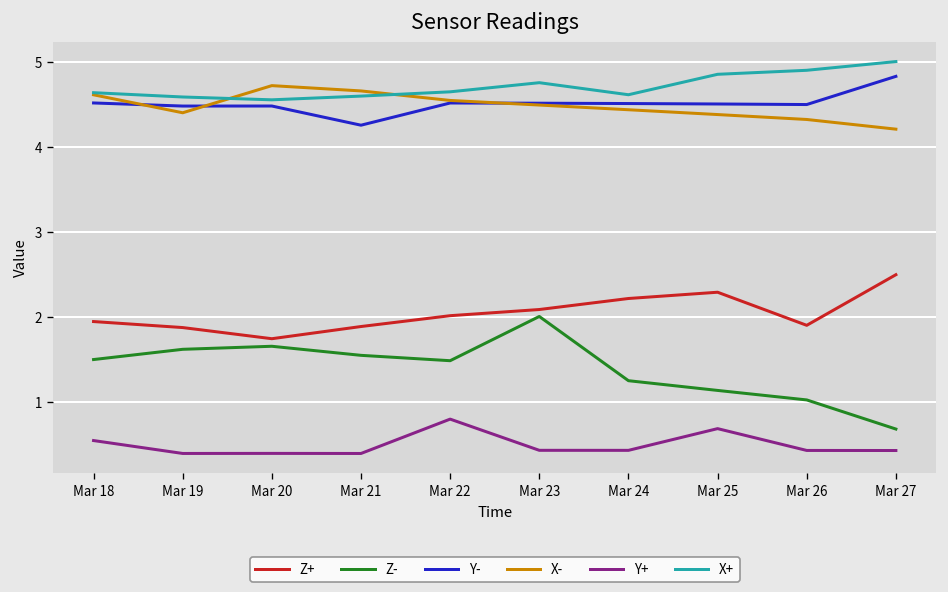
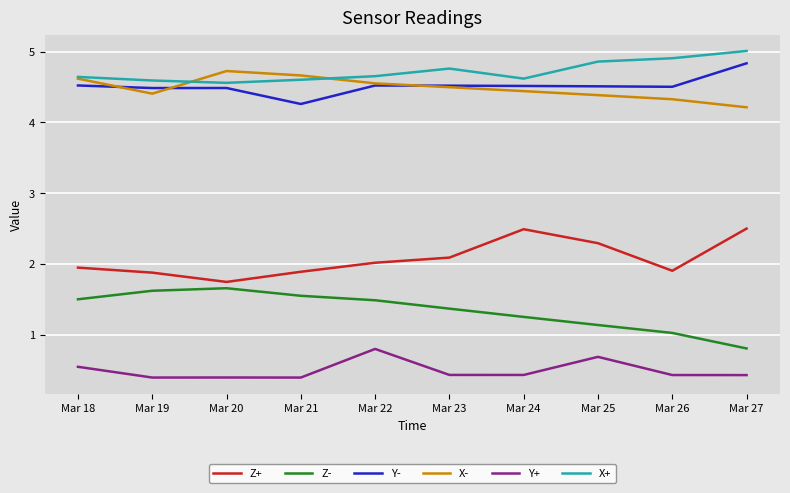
  {
    "Z+": {
      "Mar 18": 1.9,
      "Mar 19": 1.9,
      "Mar 20": 1.7,
      "Mar 21": 1.9,
      "Mar 22": 2.0,
      "Mar 23": 2.1,
-     "Mar 24": 2.2,
+     "Mar 24": 2.5,
      "Mar 25": 2.3,
      "Mar 26": 1.9,
      "Mar 27": 2.5
    },
    "Z-": {
      "Mar 18": 1.5,
      "Mar 19": 1.6,
      "Mar 20": 1.7,
      "Mar 21": 1.5,
      "Mar 22": 1.5,
-     "Mar 23": 2.0,
+     "Mar 23": 1.4,
      "Mar 24": 1.3,
      "Mar 25": 1.1,
      "Mar 26": 1.0,
-     "Mar 27": 0.7
+     "Mar 27": 0.8
    },
    "Y-": {
      "Mar 18": 4.5,
      "Mar 19": 4.5,
      "Mar 20": 4.5,
      "Mar 21": 4.3,
      "Mar 24": 4.5,
      "Mar 25": 4.5,
      "Mar 26": 4.5,
      "Mar 27": 4.8
    },
    "X-": {
      "Mar 19": 4.4,
      "Mar 20": 4.7,
      "Mar 21": 4.7,
      "Mar 24": 4.4,
      "Mar 25": 4.4,
      "Mar 26": 4.3,
      "Mar 27": 4.2
    },
    "Y+": {
      "Mar 18": 0.5,
      "Mar 19": 0.4,
      "Mar 20": 0.4,
      "Mar 21": 0.4,
      "Mar 22": 0.8,
      "Mar 23": 0.4,
      "Mar 24": 0.4,
      "Mar 25": 0.7,
      "Mar 26": 0.4,
      "Mar 27": 0.4
    },
    "X+": {
      "Mar 19": 4.6,
      "Mar 20": 4.6,
      "Mar 21": 4.6,
      "Mar 22": 4.7,
      "Mar 23": 4.8,
      "Mar 24": 4.6,
      "Mar 25": 4.9,
      "Mar 26": 4.9,
      "Mar 27": 5.0
    }
  }
